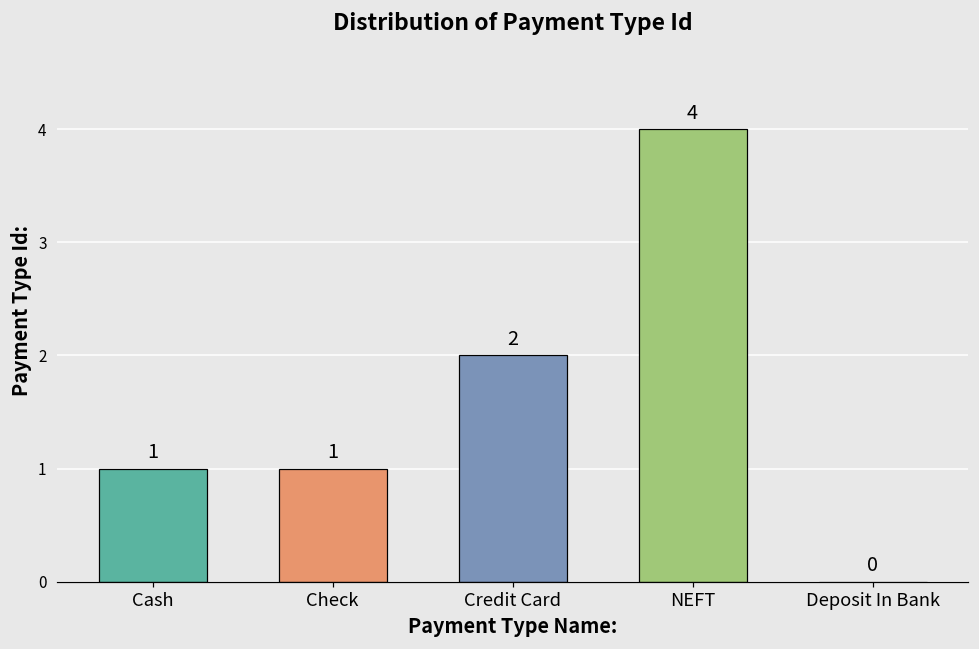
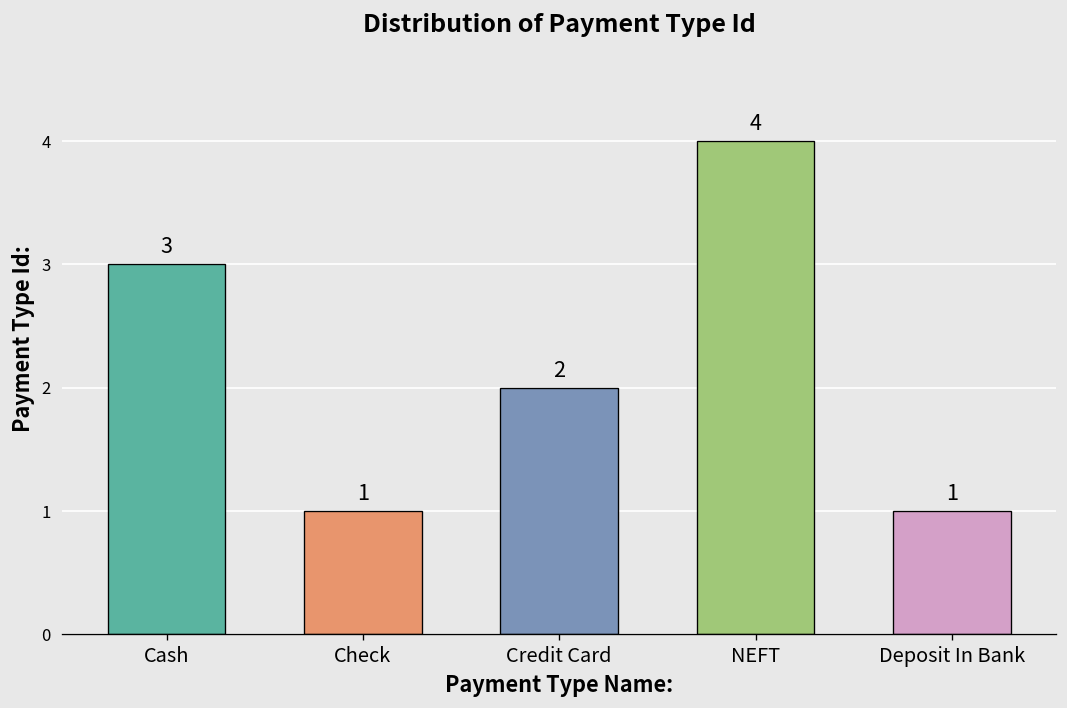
  {
-   "Cash": 1,
+   "Cash": 3,
    "Check": 1,
    "Credit Card": 2,
    "NEFT": 4,
-   "Deposit In Bank": 0
+   "Deposit In Bank": 1
  }
